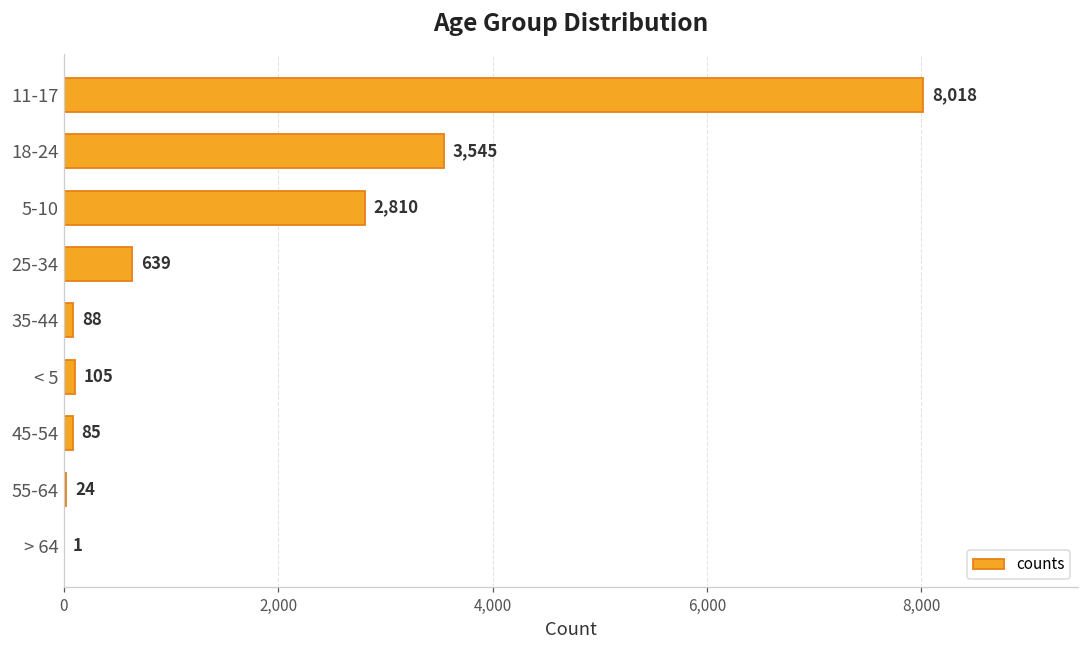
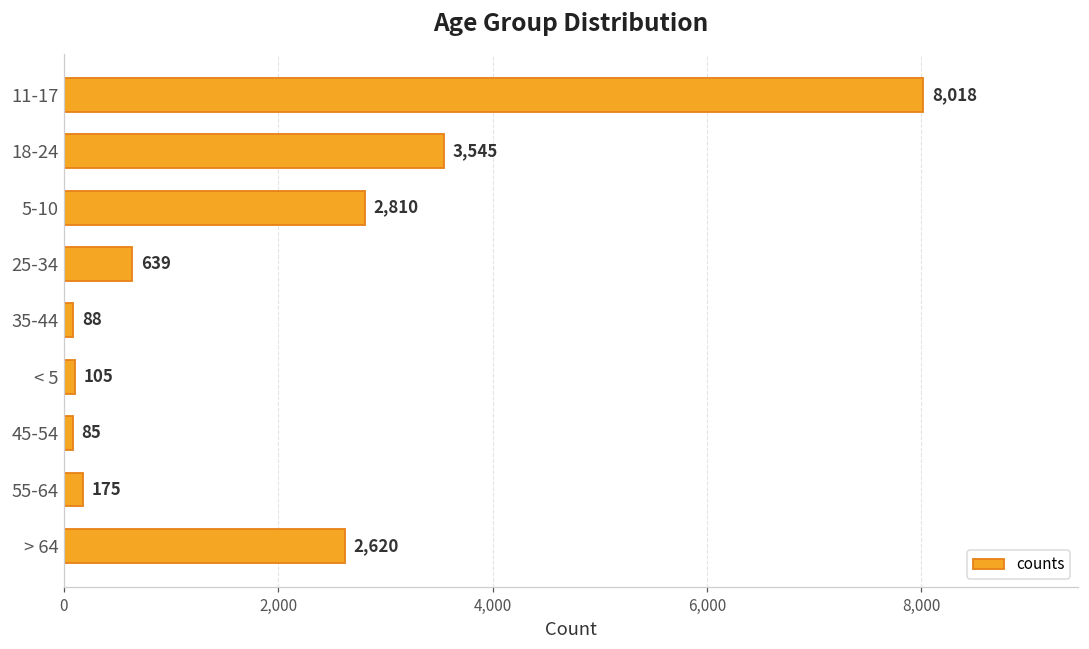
  {
    "11-17": "8,018",
    "18-24": "3,545",
    "5-10": "2,810",
    "25-34": "639",
    "35-44": "88",
    "< 5": "105",
    "45-54": "85",
-   "55-64": "24",
-   "> 64": "1"
+   "55-64": "175",
+   "> 64": "2,620"
  }
